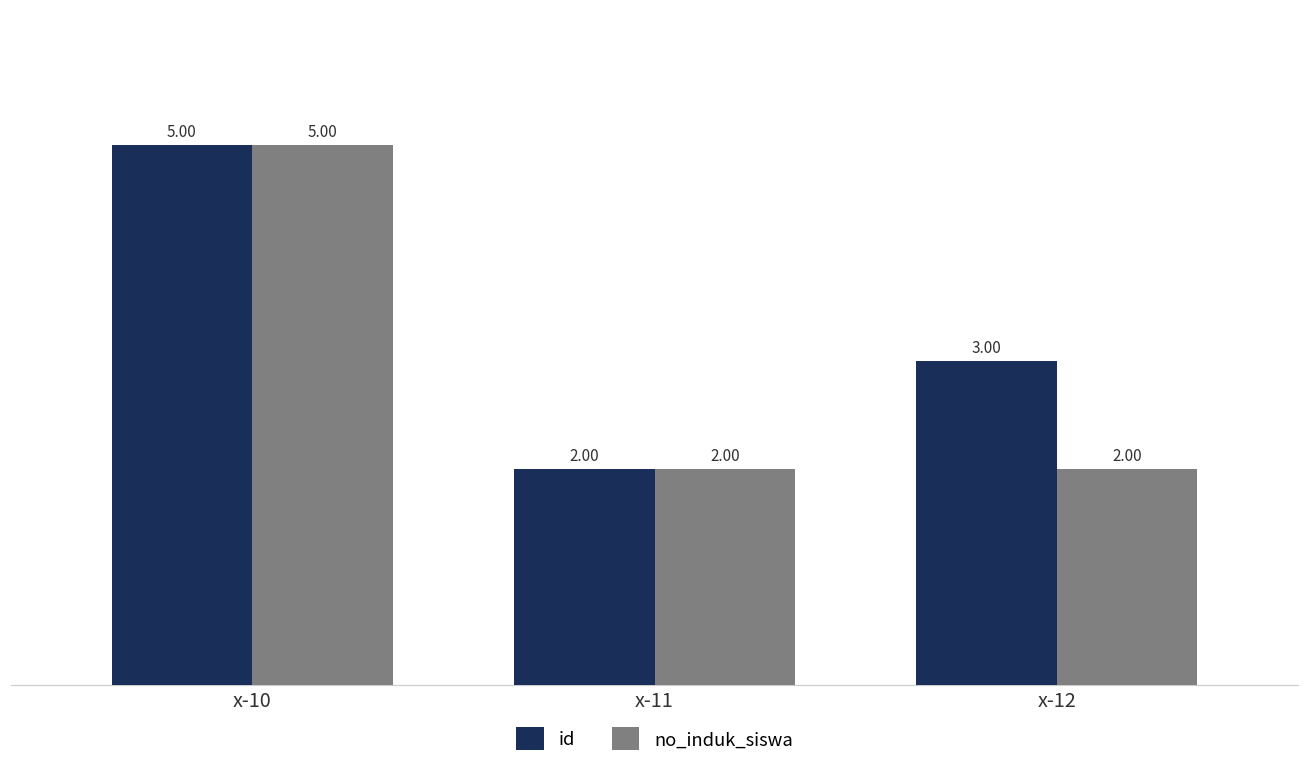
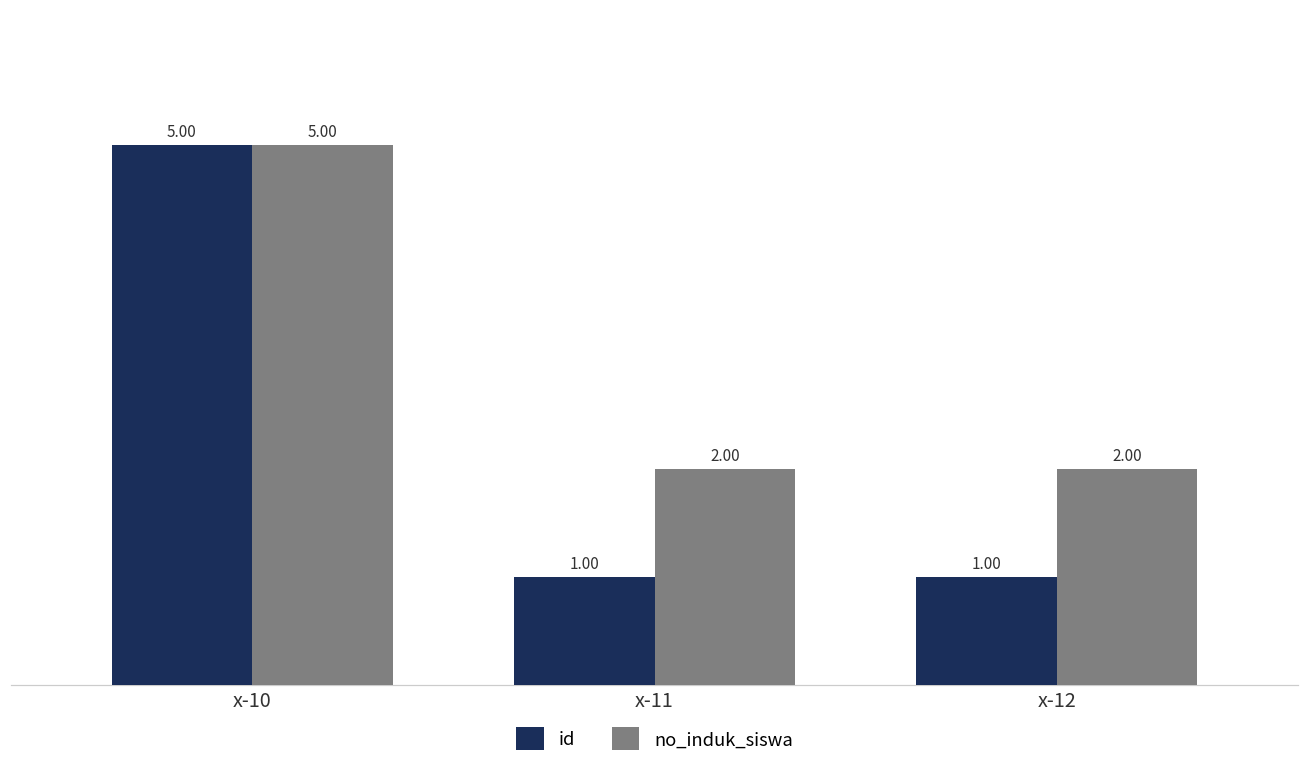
  {
    "id": {
      "x-10": 5.00,
-     "x-11": 2.00,
-     "x-12": 3.00
+     "x-11": 1.00,
+     "x-12": 1.00
    },
    "no_induk_siswa": {
      "x-10": 5.00,
      "x-11": 2.00,
      "x-12": 2.00
    }
  }
